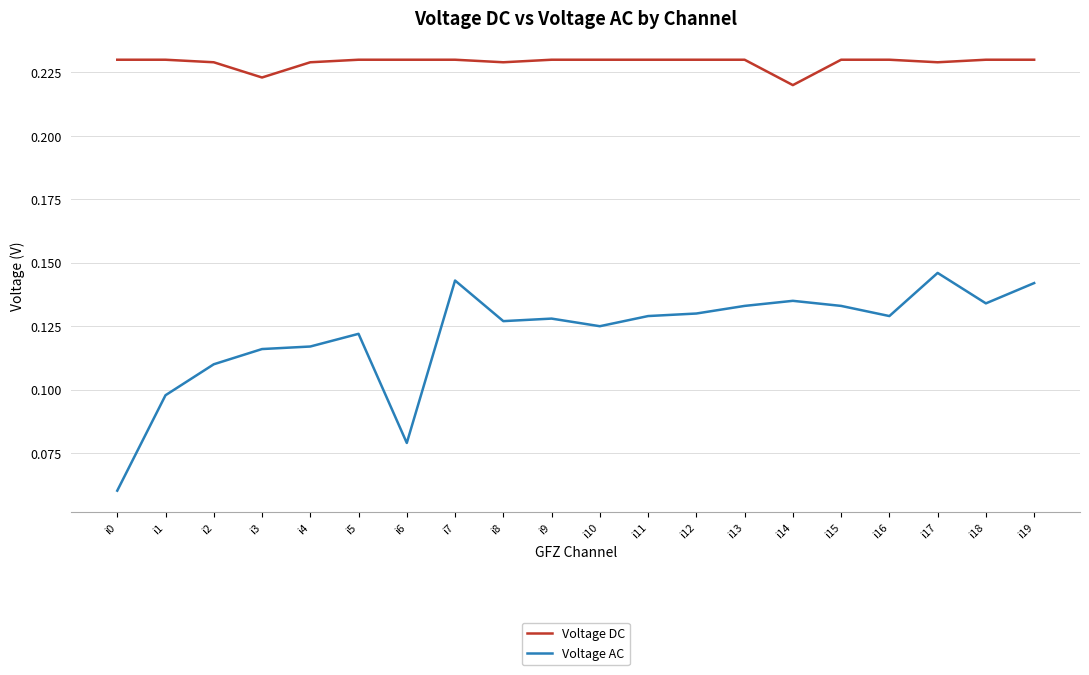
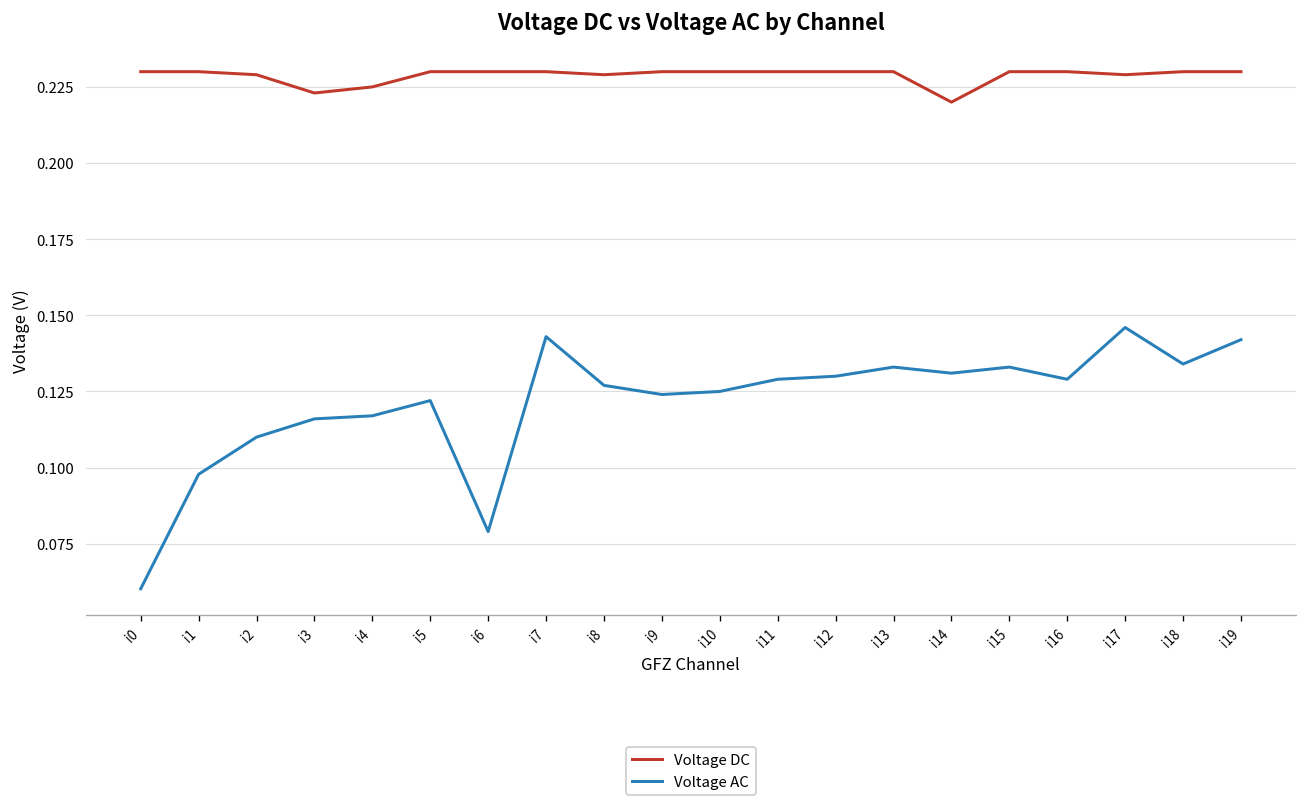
  {
    "Voltage DC": {
      "i0": 0.230,
      "i1": 0.230,
      "i2": 0.229,
      "i3": 0.223,
-     "i4": 0.229,
+     "i4": 0.225,
      "i5": 0.230,
      "i6": 0.230,
      "i7": 0.230,
      "i8": 0.229,
      "i9": 0.230,
      "i10": 0.230,
      "i11": 0.230,
      "i12": 0.230,
      "i13": 0.230,
      "i14": 0.220,
      "i15": 0.230,
      "i16": 0.230,
      "i17": 0.229,
      "i18": 0.230,
      "i19": 0.230
    },
    "Voltage AC": {
      "i0": 0.060,
      "i1": 0.098,
      "i2": 0.110,
      "i3": 0.116,
      "i4": 0.117,
      "i5": 0.122,
      "i6": 0.079,
      "i7": 0.143,
      "i8": 0.127,
-     "i9": 0.128,
+     "i9": 0.124,
      "i10": 0.125,
      "i11": 0.129,
      "i12": 0.130,
      "i13": 0.133,
-     "i14": 0.135,
+     "i14": 0.131,
      "i15": 0.133,
      "i16": 0.129,
      "i17": 0.146,
      "i18": 0.134,
      "i19": 0.142
    }
  }
